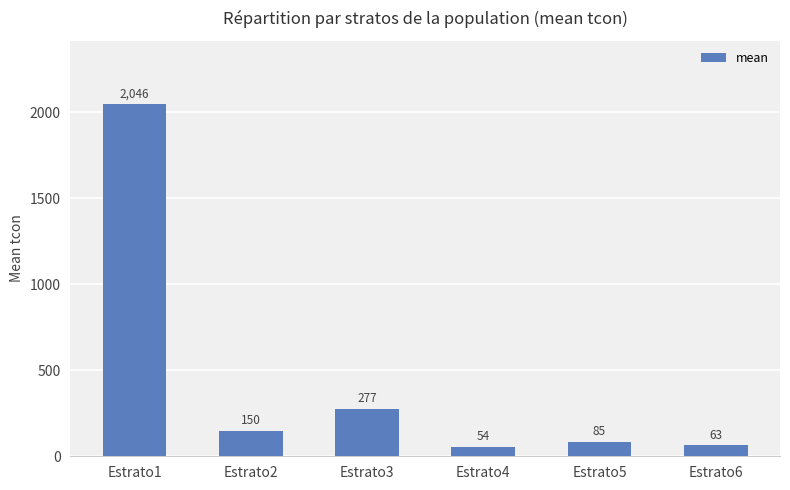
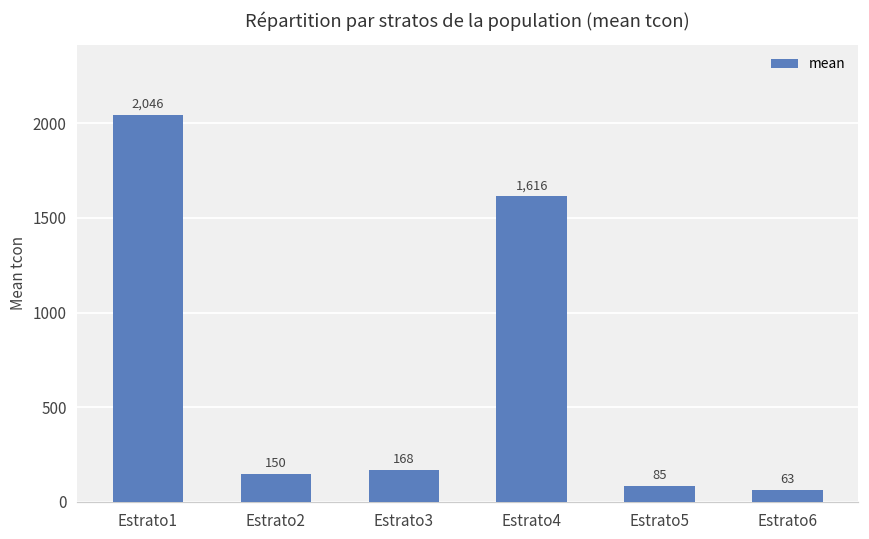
  {
    "Estrato1": "2,046",
    "Estrato2": "150",
-   "Estrato3": "277",
-   "Estrato4": "54",
+   "Estrato3": "168",
+   "Estrato4": "1,616",
    "Estrato5": "85",
    "Estrato6": "63"
  }
